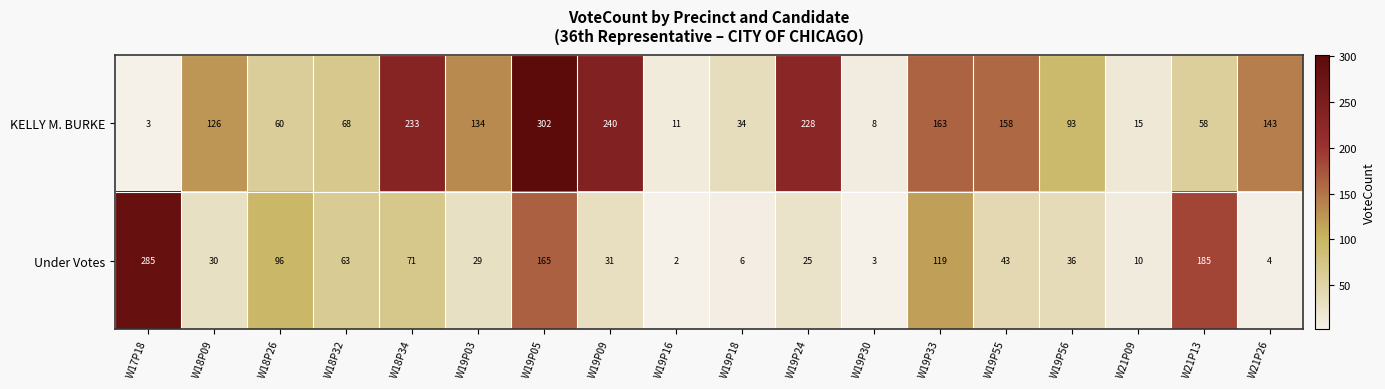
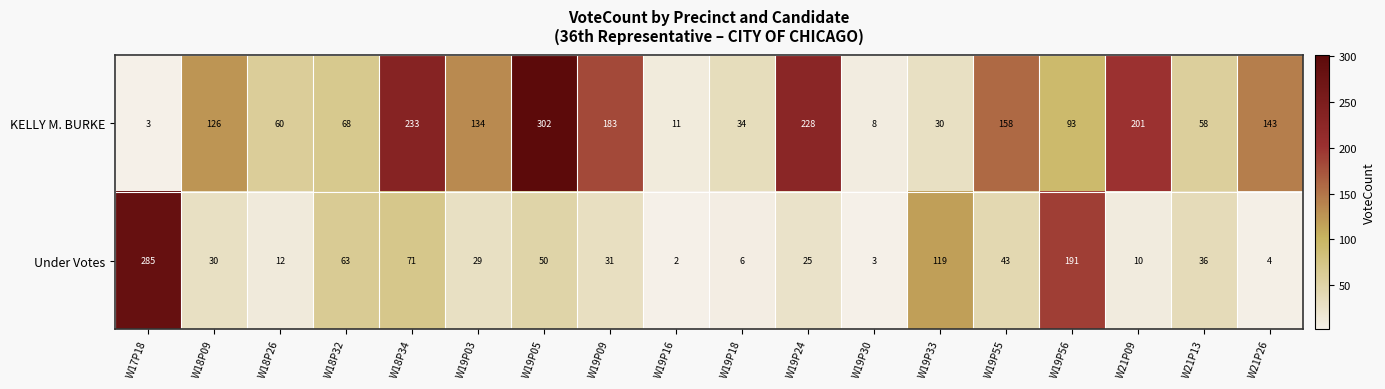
  {
    "KELLY M. BURKE": {
      "W17P18": 3,
      "W18P09": 126,
      "W18P26": 60,
      "W18P32": 68,
      "W18P34": 233,
      "W19P03": 134,
      "W19P05": 302,
-     "W19P09": 240,
+     "W19P09": 183,
      "W19P16": 11,
      "W19P18": 34,
      "W19P24": 228,
      "W19P30": 8,
-     "W19P33": 163,
+     "W19P33": 30,
      "W19P55": 158,
      "W19P56": 93,
-     "W21P09": 15,
+     "W21P09": 201,
      "W21P13": 58,
      "W21P26": 143
    },
    "Under Votes": {
      "W17P18": 285,
      "W18P09": 30,
-     "W18P26": 96,
+     "W18P26": 12,
      "W18P32": 63,
      "W18P34": 71,
      "W19P03": 29,
-     "W19P05": 165,
+     "W19P05": 50,
      "W19P09": 31,
      "W19P16": 2,
      "W19P18": 6,
      "W19P24": 25,
      "W19P30": 3,
      "W19P33": 119,
      "W19P55": 43,
-     "W19P56": 36,
+     "W19P56": 191,
      "W21P09": 10,
-     "W21P13": 185,
+     "W21P13": 36,
      "W21P26": 4
    }
  }
